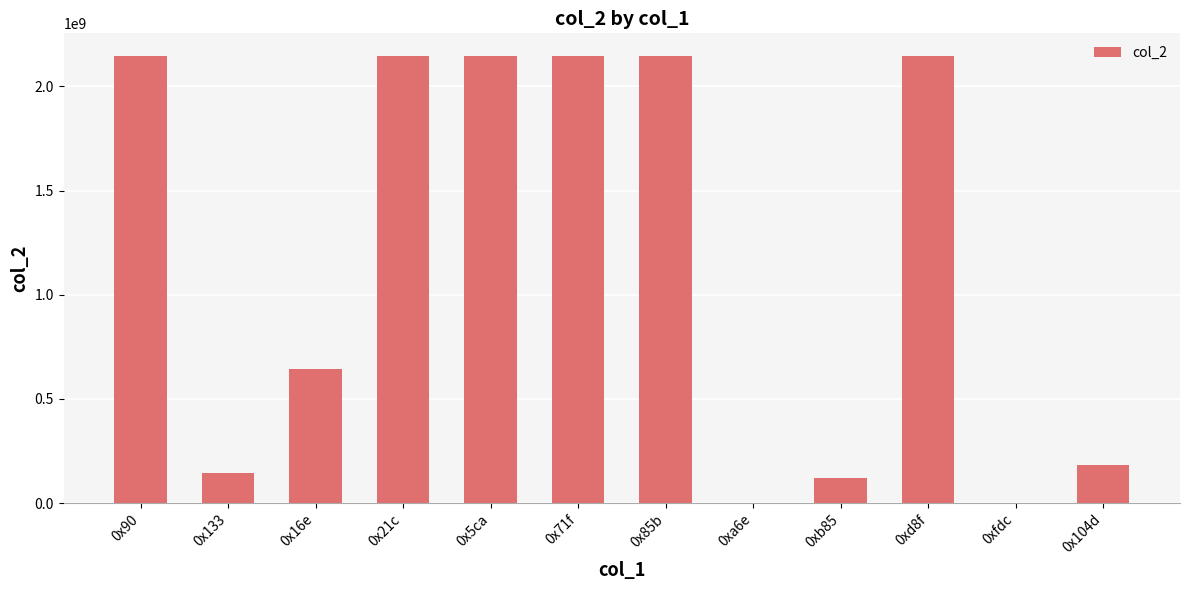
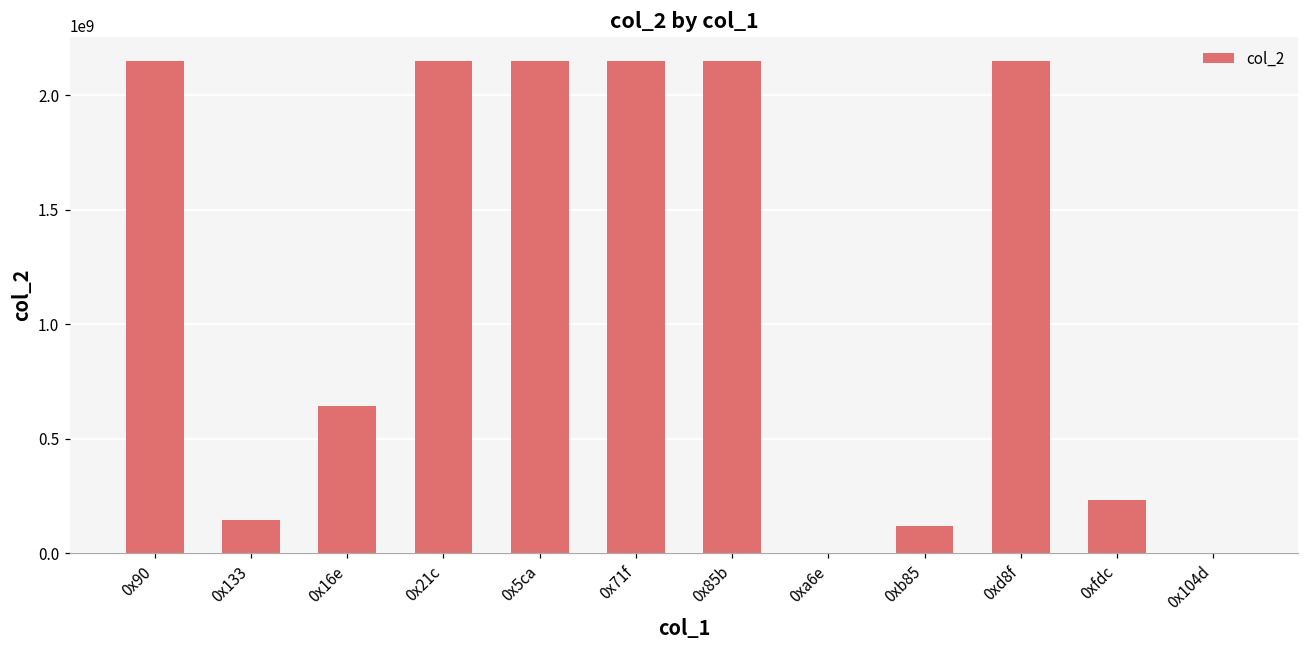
  {
    "0x90": 2150000000,
    "0x133": 150000000,
    "0x16e": 640000000,
    "0x21c": 2150000000,
    "0x5ca": 2150000000,
    "0x71f": 2150000000,
    "0x85b": 2150000000,
    "0xb85": 120000000,
    "0xd8f": 2150000000,
-   "0xfdc": 0,
-   "0x104d": 180000000
+   "0xfdc": 230000000,
+   "0x104d": 0
  }
